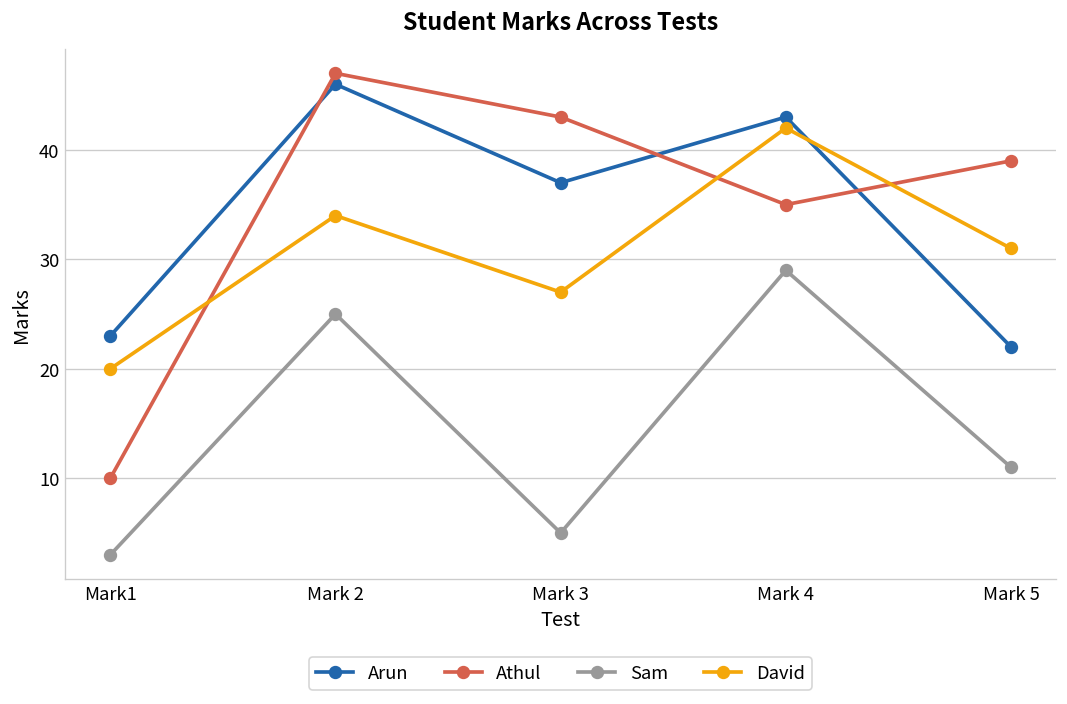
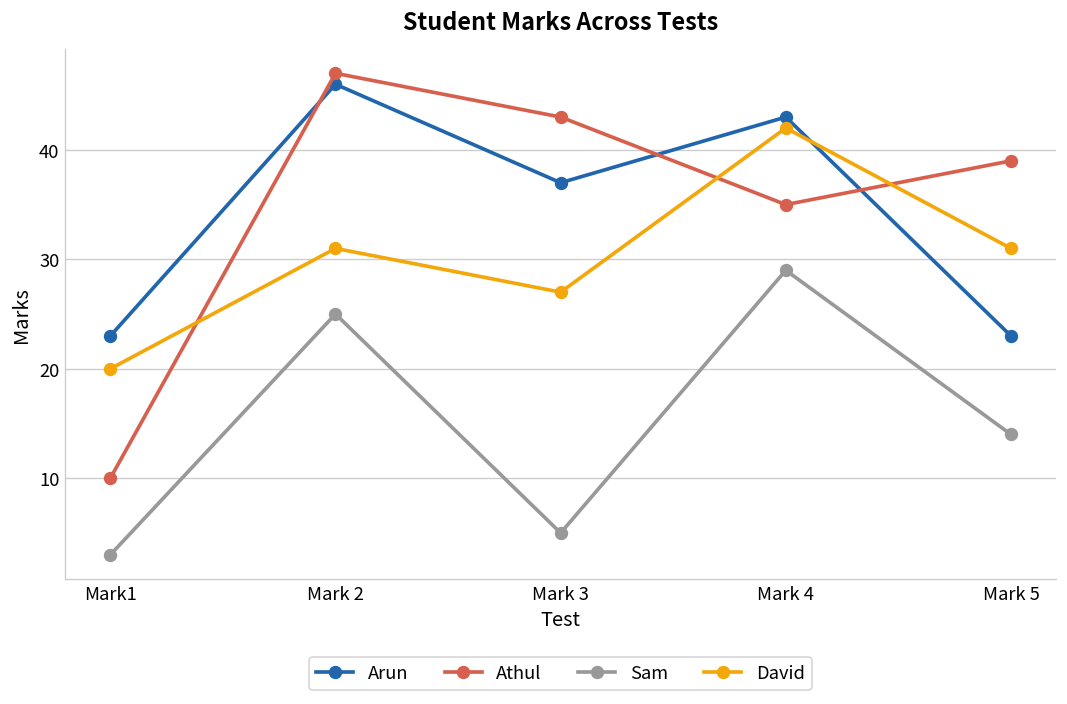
  {
    "Arun": {
      "Mark1": 23,
      "Mark 2": 46,
      "Mark 3": 37,
      "Mark 4": 43,
-     "Mark 5": 22
+     "Mark 5": 23
    },
    "Athul": {
      "Mark1": 10,
      "Mark 2": 47,
      "Mark 3": 43,
      "Mark 4": 35,
      "Mark 5": 39
    },
    "Sam": {
      "Mark1": 3,
      "Mark 2": 25,
      "Mark 3": 5,
      "Mark 4": 29,
-     "Mark 5": 11
+     "Mark 5": 14
    },
    "David": {
      "Mark1": 20,
-     "Mark 2": 34,
+     "Mark 2": 31,
      "Mark 3": 27,
      "Mark 4": 42,
      "Mark 5": 31
    }
  }
